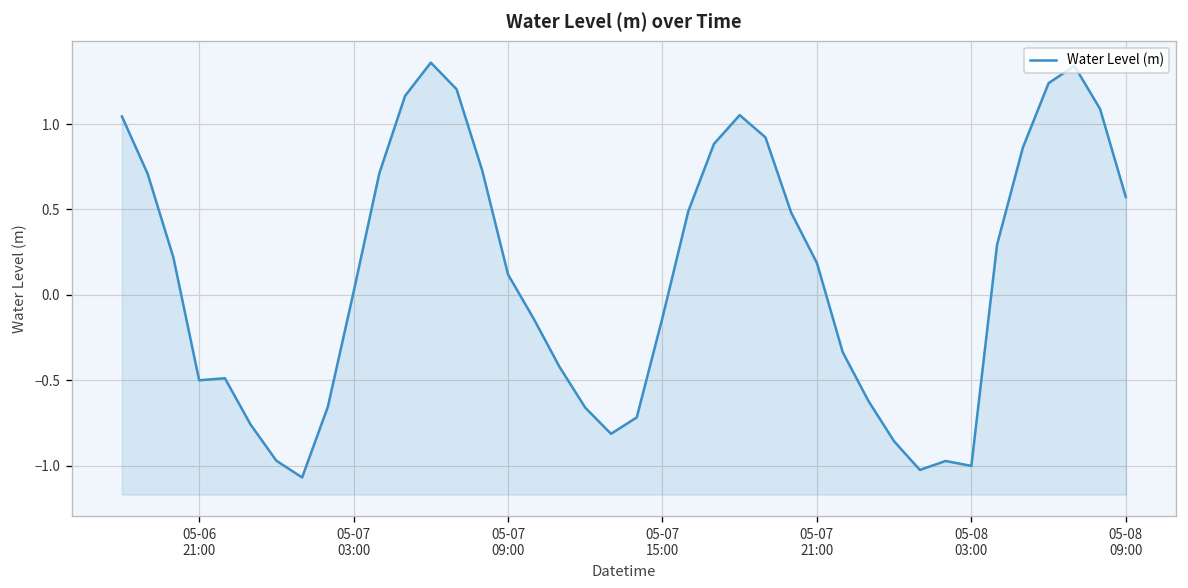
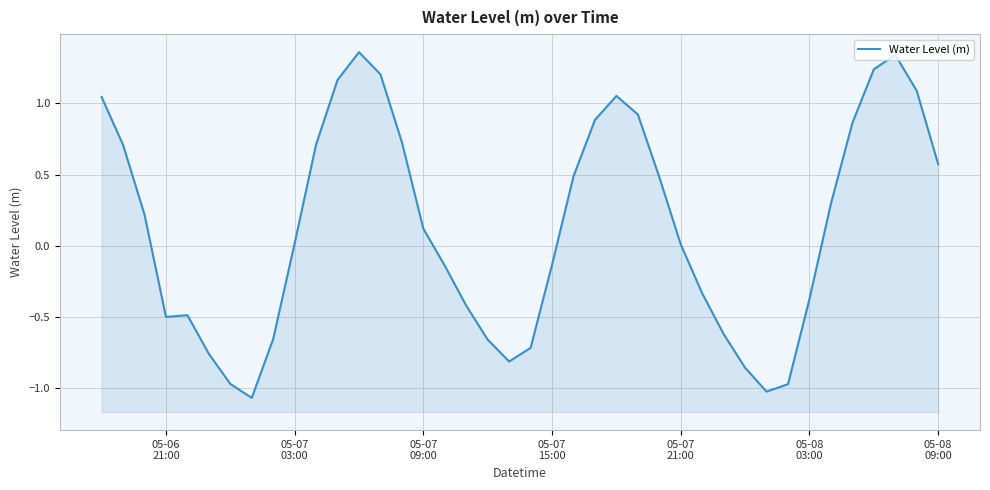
  {
    "05-06 21:00": -0.50,
    "05-07 03:00": 0.02,
    "05-07 09:00": 0.12,
    "05-07 15:00": -0.13,
-   "05-07 21:00": 0.19,
-   "05-08 03:00": -1.00,
+   "05-07 21:00": 0.01,
+   "05-08 03:00": -0.37,
    "05-08 09:00": 0.57
  }
